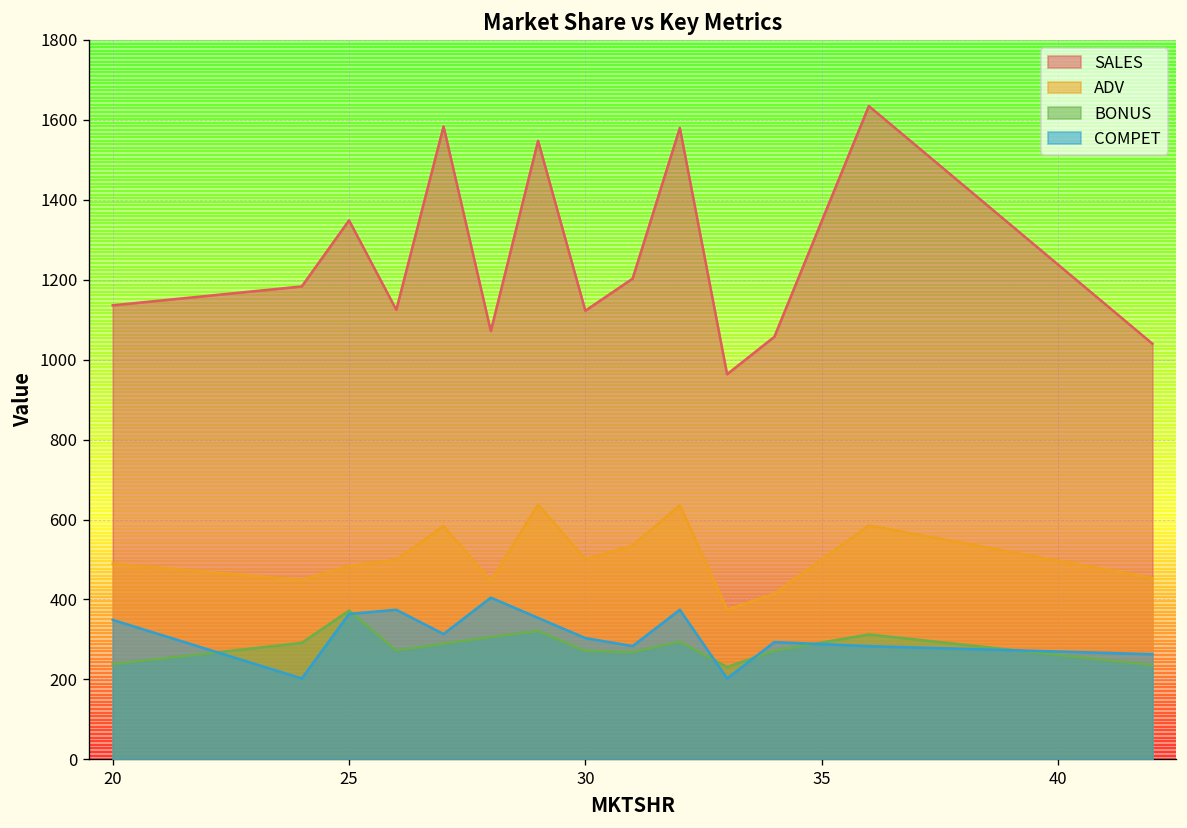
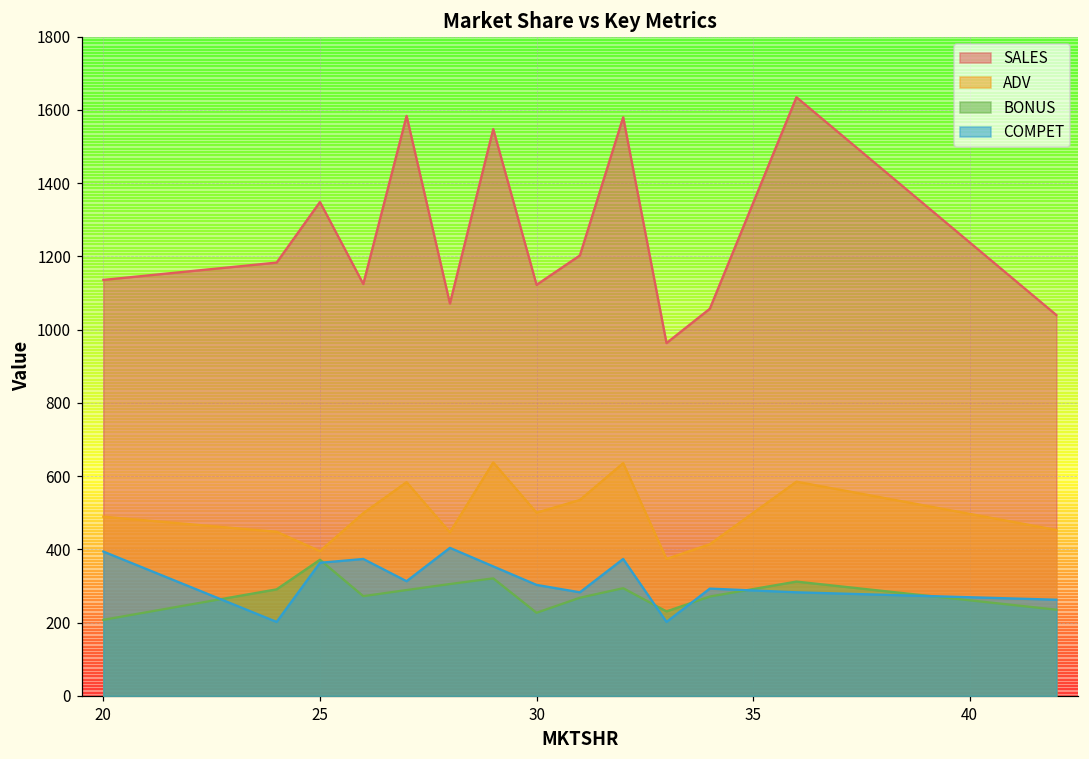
  {
    "SALES": {
      "20": 1140,
      "25": 1350,
      "30": 1120
    },
    "ADV": {
      "20": 490,
-     "25": 480,
+     "25": 400,
      "30": 500
    },
    "BONUS": {
-     "20": 240,
+     "20": 210,
      "25": 370,
-     "30": 270
+     "30": 230
    },
    "COMPET": {
-     "20": 350,
+     "20": 390,
      "25": 360,
      "30": 300
    }
  }
